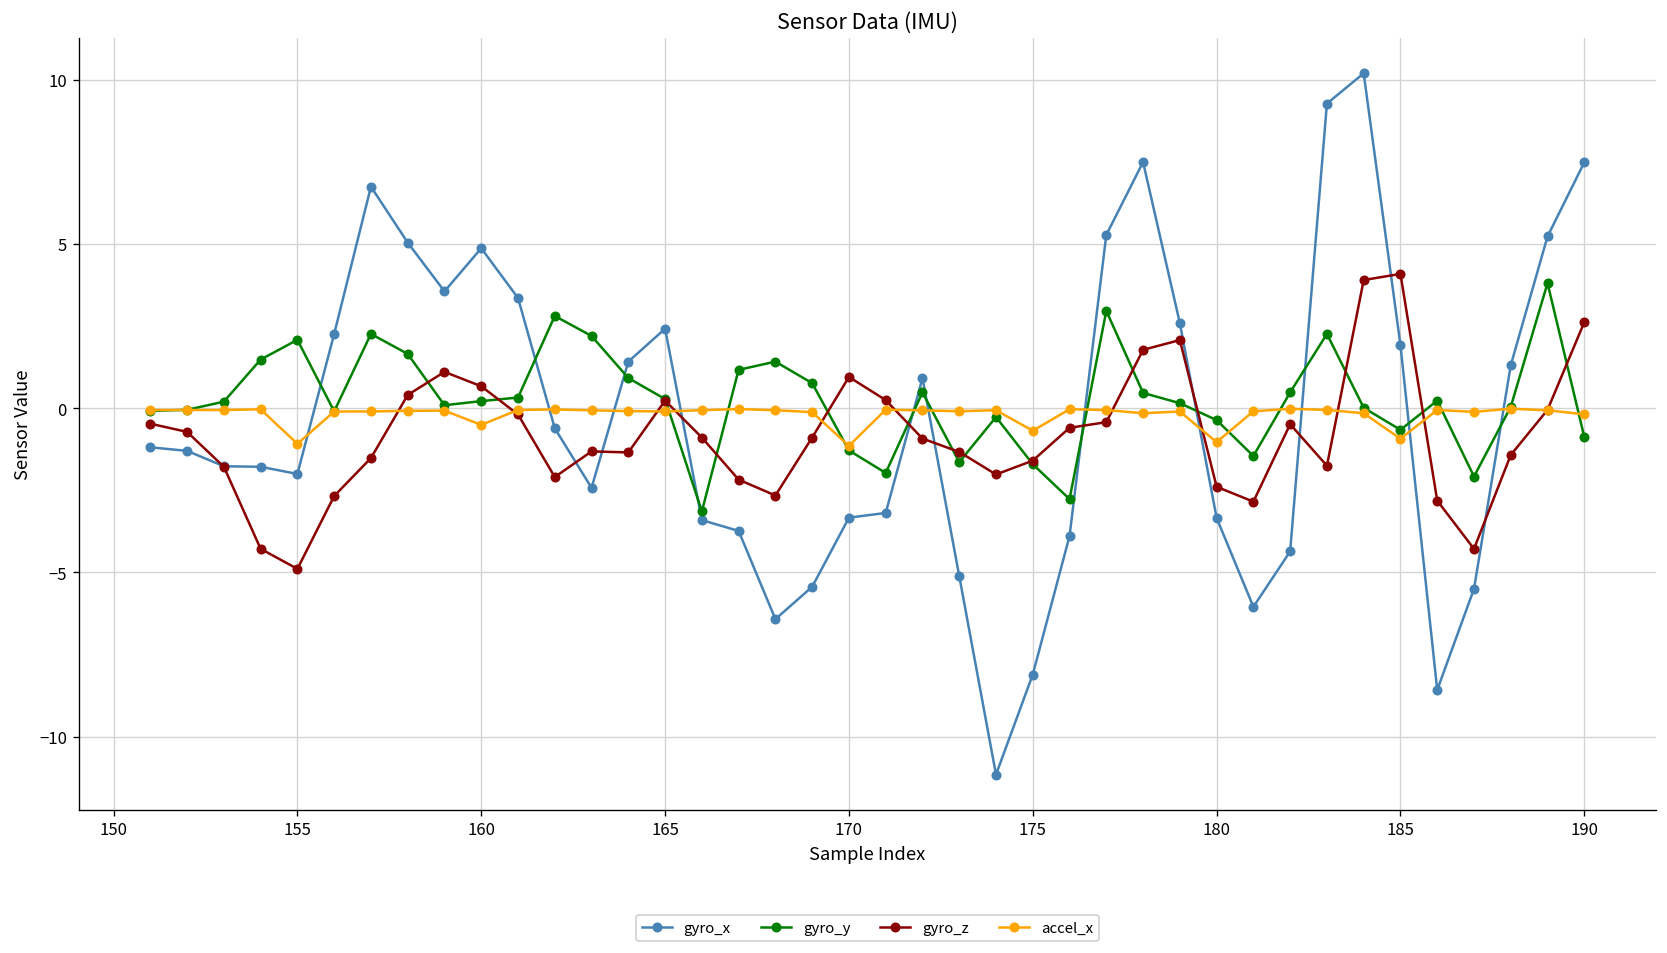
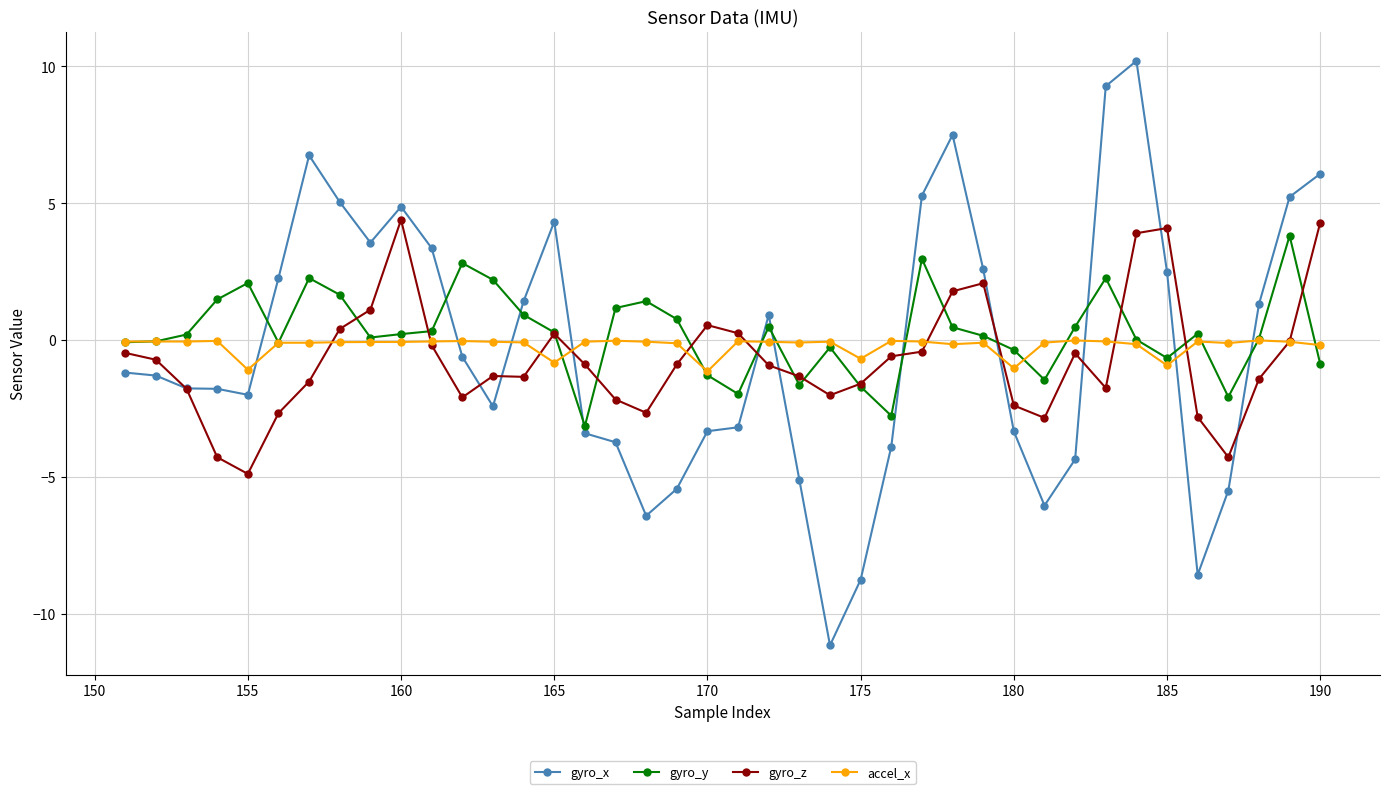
  {
    "gyro_x": {
      "155": -2.0,
      "160": 4.9,
-     "165": 2.4,
+     "165": 4.3,
      "170": -3.3,
-     "175": -8.1,
+     "175": -8.8,
      "180": -3.3,
-     "185": 1.9,
-     "190": 7.5
+     "185": 2.5,
+     "190": 6.1
    },
    "gyro_y": {
      "155": 2.1,
      "160": 0.2,
      "170": -1.3,
      "175": -1.7,
      "180": -0.4,
      "185": -0.7,
      "190": -0.9
    },
    "gyro_z": {
      "155": -4.9,
-     "160": 0.7,
-     "170": 1.0,
+     "160": 4.4,
+     "170": 0.5,
      "175": -1.6,
      "180": -2.4,
      "185": 4.1,
-     "190": 2.6
+     "190": 4.3
    },
    "accel_x": {
      "155": -1.1,
-     "160": -0.5,
-     "165": -0.1,
+     "160": -0.1,
+     "165": -0.8,
      "170": -1.1,
      "175": -0.7,
      "180": -1.0,
      "185": -0.9,
      "190": -0.2
    }
  }
